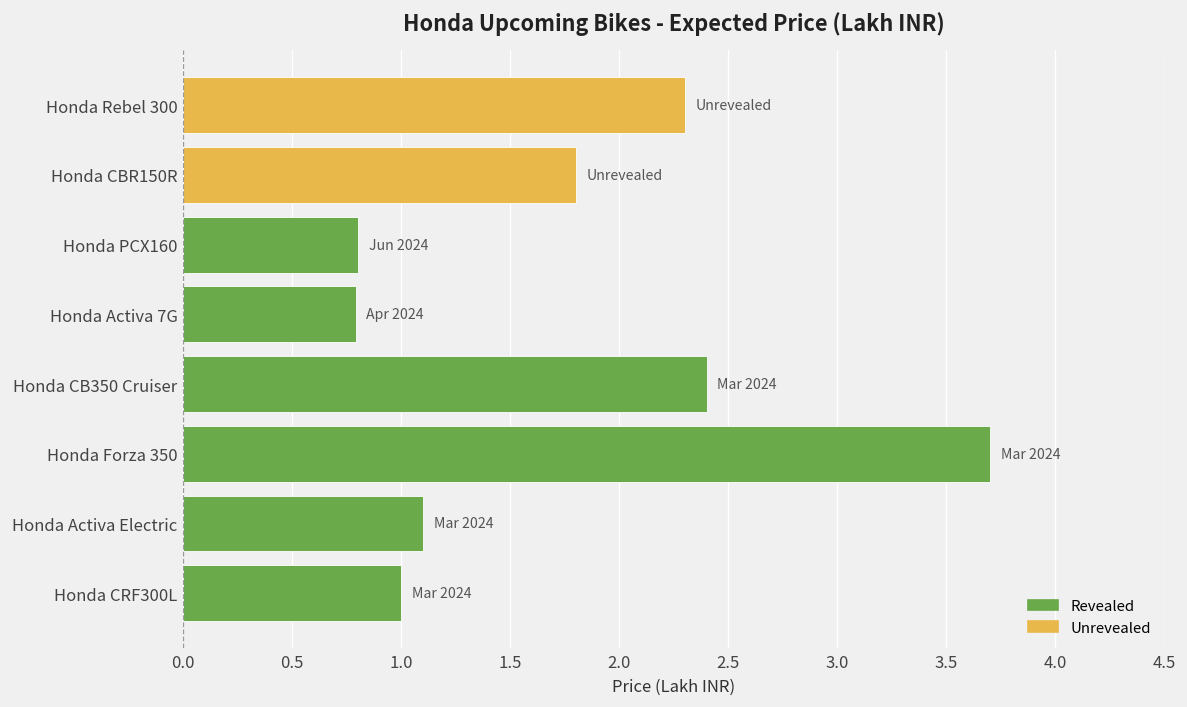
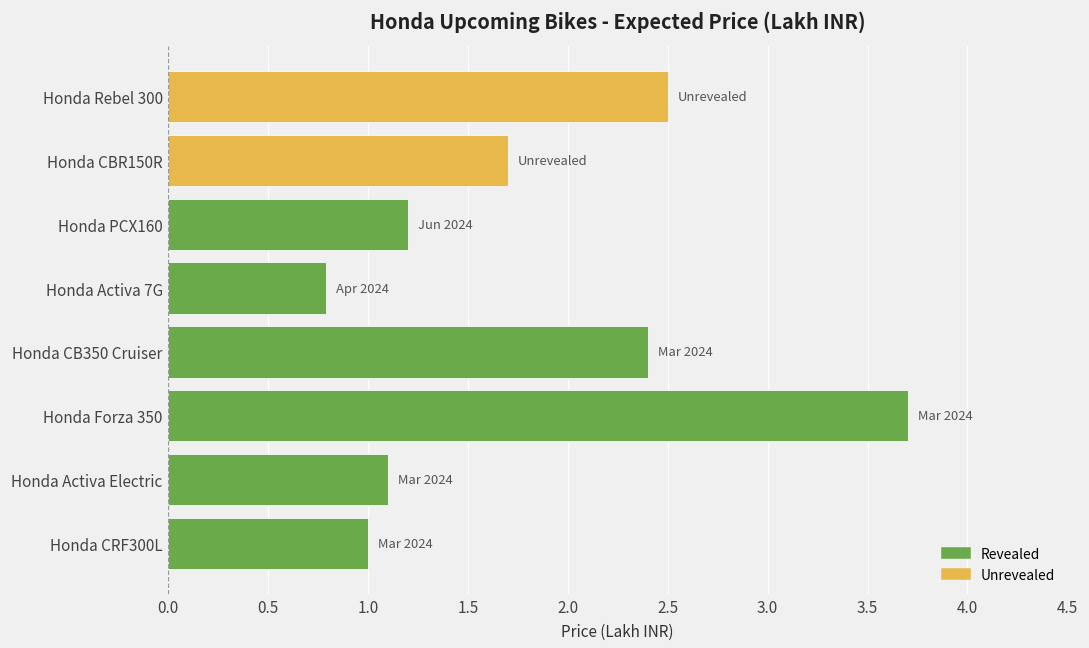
  {
    "Revealed": {
-     "Honda PCX160": 0.8
+     "Honda PCX160": 1.2
    },
    "Unrevealed": {
-     "Honda Rebel 300": 2.3,
-     "Honda CBR150R": 1.8
+     "Honda Rebel 300": 2.5,
+     "Honda CBR150R": 1.7
    }
  }
